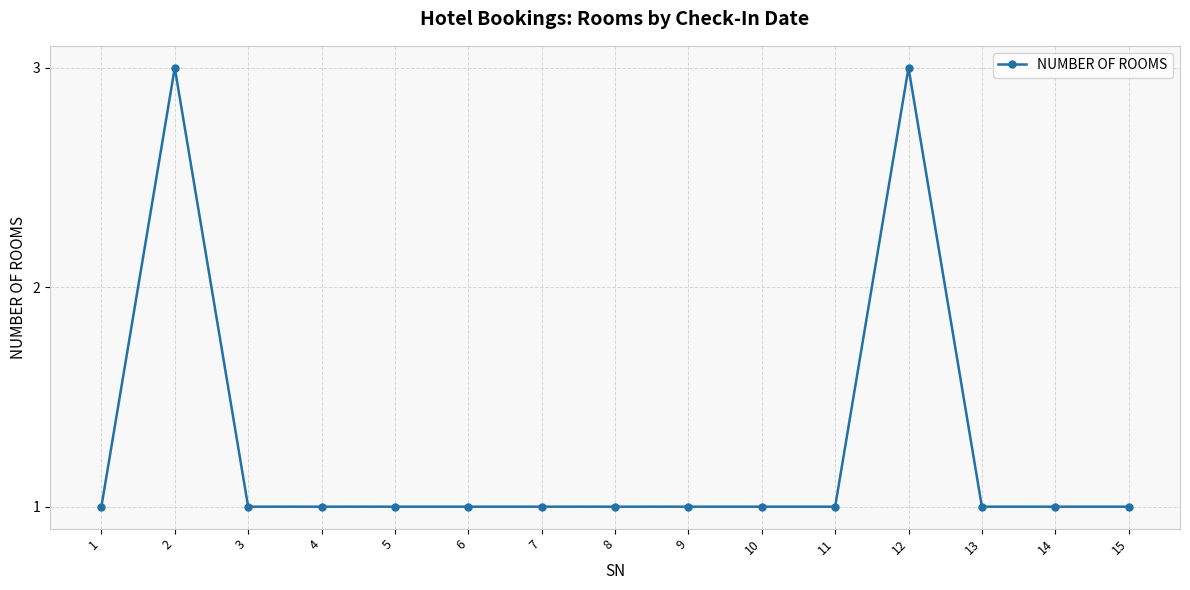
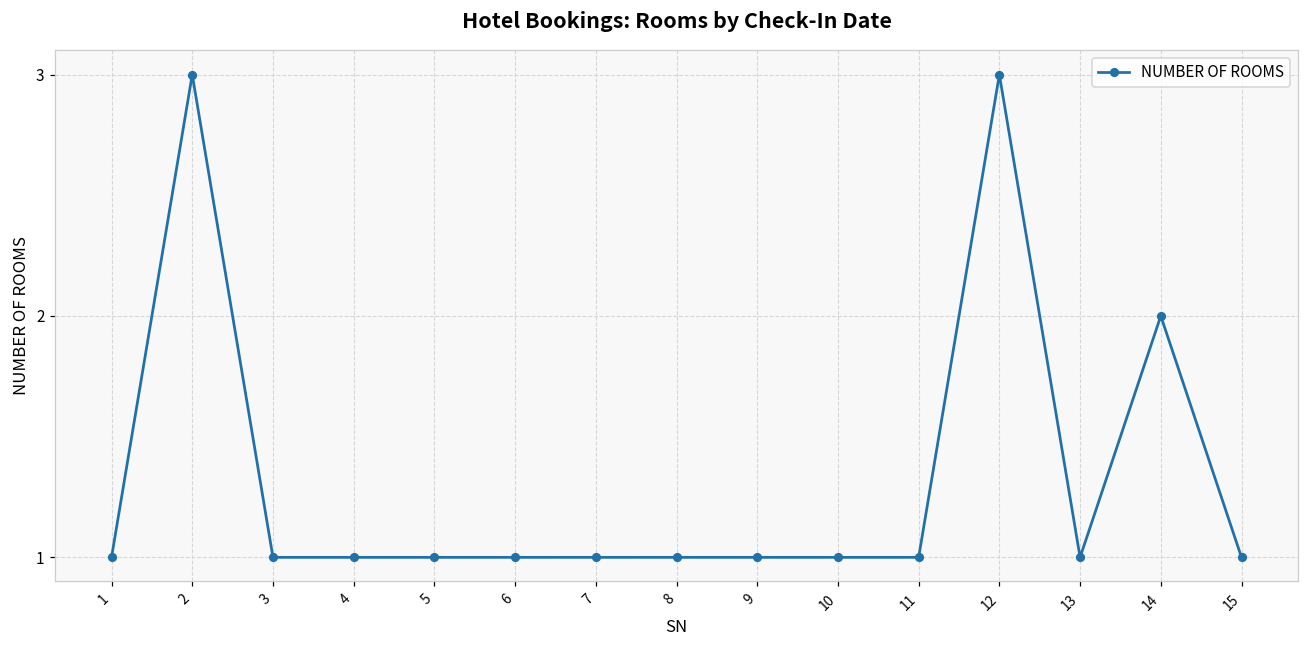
  {
    "1": 1,
    "2": 3,
    "3": 1,
    "4": 1,
    "5": 1,
    "6": 1,
    "7": 1,
    "8": 1,
    "9": 1,
    "10": 1,
    "11": 1,
    "12": 3,
    "13": 1,
-   "14": 1,
+   "14": 2,
    "15": 1
  }
